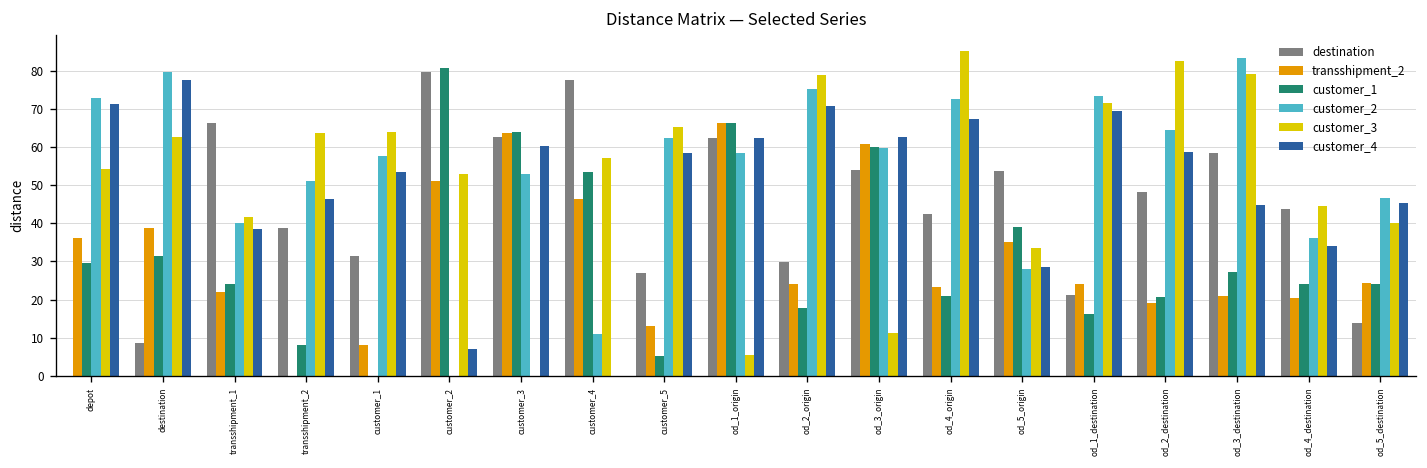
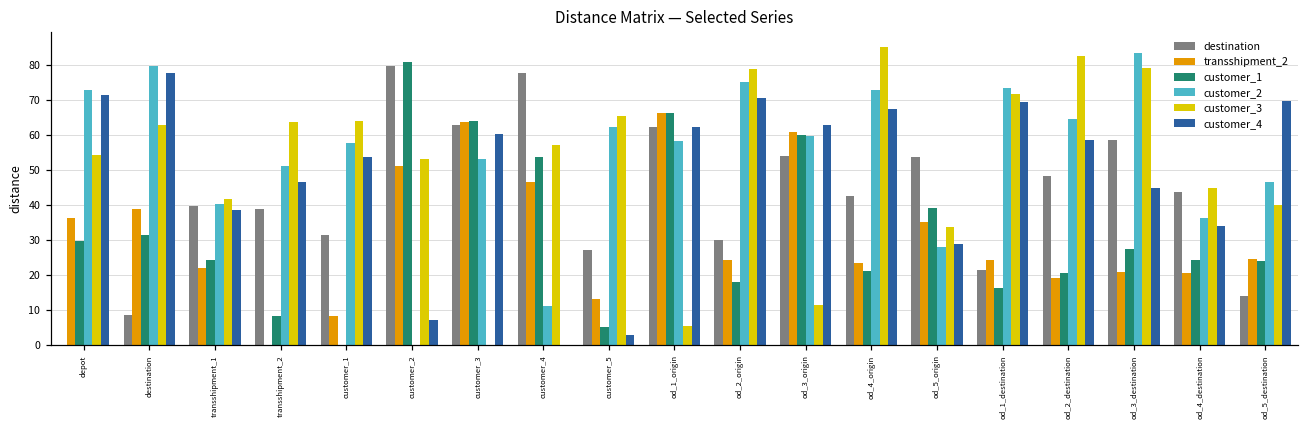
  {
    "destination": {
      "depot": 0,
      "destination": 9,
-     "transshipment_1": 66,
+     "transshipment_1": 40,
      "transshipment_2": 39,
      "customer_1": 31,
      "customer_2": 80,
      "customer_3": 63,
      "customer_4": 78,
      "customer_5": 27,
      "od_1_origin": 62,
      "od_2_origin": 30,
      "od_3_origin": 54,
      "od_4_origin": 42,
      "od_5_origin": 54,
      "od_1_destination": 21,
      "od_2_destination": 48,
      "od_3_destination": 59,
      "od_4_destination": 44,
      "od_5_destination": 14
    },
    "customer_1": {
      "depot": 30,
      "destination": 31,
      "transshipment_1": 24,
      "transshipment_2": 8,
      "customer_1": 0,
      "customer_2": 81,
      "customer_3": 64,
      "customer_4": 54,
      "customer_5": 5,
      "od_1_origin": 66,
      "od_2_origin": 18,
      "od_3_origin": 60,
      "od_4_origin": 21,
      "od_5_origin": 39,
      "od_1_destination": 16,
      "od_2_destination": 21,
      "od_3_destination": 27,
      "od_4_destination": 24,
      "od_5_destination": 24
    },
    "customer_2": {
      "depot": 73,
      "destination": 80,
      "transshipment_1": 40,
      "transshipment_2": 51,
      "customer_1": 58,
      "customer_2": 0,
      "customer_3": 53,
      "customer_4": 11,
      "customer_5": 62,
      "od_1_origin": 58,
      "od_2_origin": 75,
      "od_3_origin": 60,
      "od_4_origin": 73,
      "od_5_origin": 28,
      "od_1_destination": 73,
      "od_2_destination": 64,
      "od_3_destination": 83,
      "od_4_destination": 36,
      "od_5_destination": 47
    },
    "customer_4": {
      "depot": 71,
      "destination": 78,
      "transshipment_1": 38,
      "transshipment_2": 46,
      "customer_1": 54,
      "customer_2": 7,
      "customer_3": 60,
      "customer_4": 0,
-     "customer_5": 58,
+     "customer_5": 3,
      "od_1_origin": 62,
      "od_2_origin": 71,
      "od_3_origin": 63,
      "od_4_origin": 67,
      "od_5_origin": 29,
      "od_1_destination": 69,
      "od_2_destination": 59,
      "od_3_destination": 45,
      "od_4_destination": 34,
-     "od_5_destination": 45
+     "od_5_destination": 70
    }
  }
